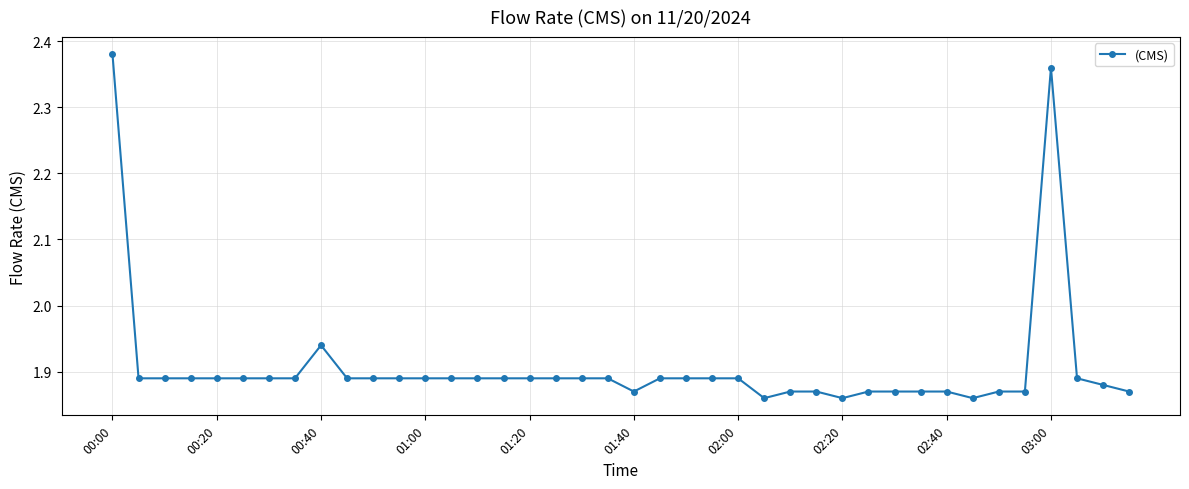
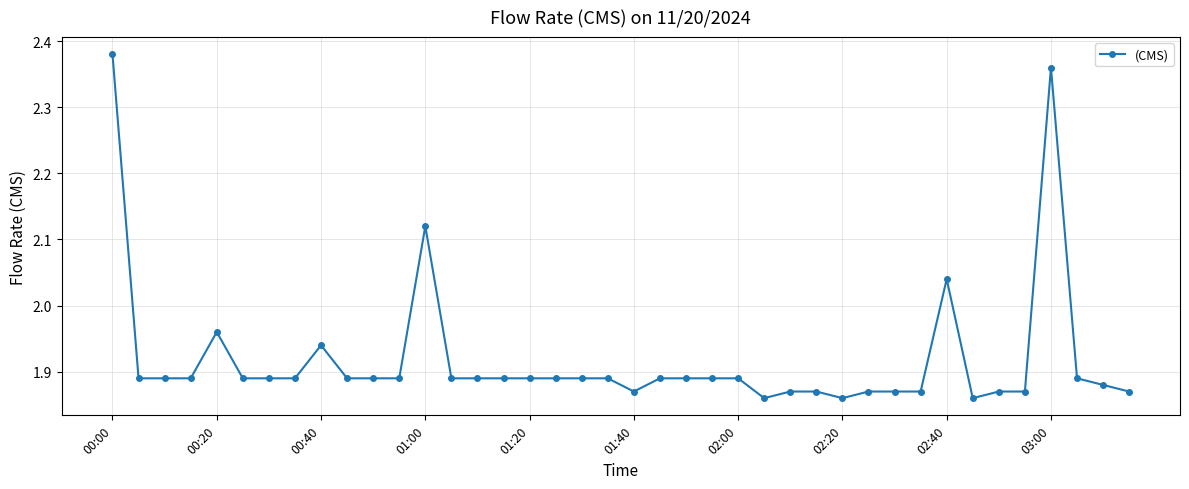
  {
    "00:00": 2.38,
-   "00:20": 1.89,
+   "00:20": 1.96,
    "00:40": 1.94,
-   "01:00": 1.89,
+   "01:00": 2.12,
    "01:20": 1.89,
    "01:40": 1.87,
    "02:00": 1.89,
    "02:20": 1.86,
-   "02:40": 1.87,
+   "02:40": 2.04,
    "03:00": 2.36
  }
